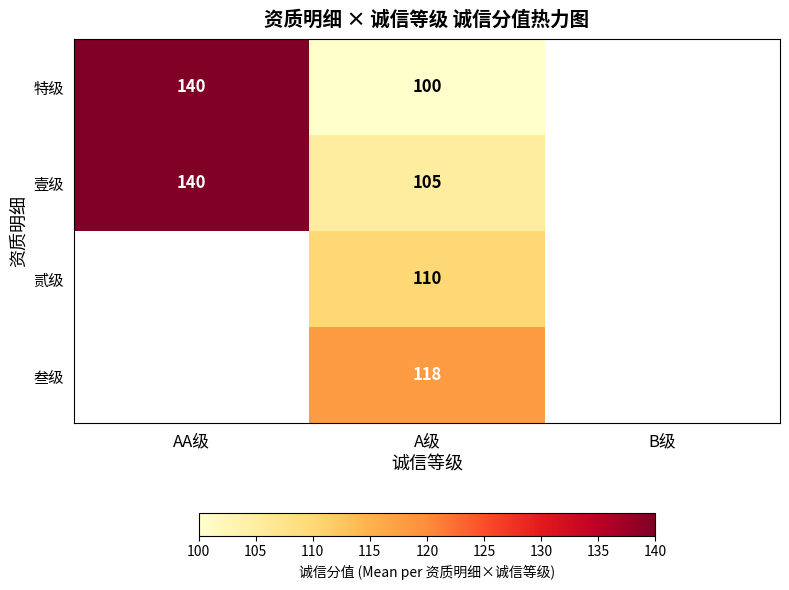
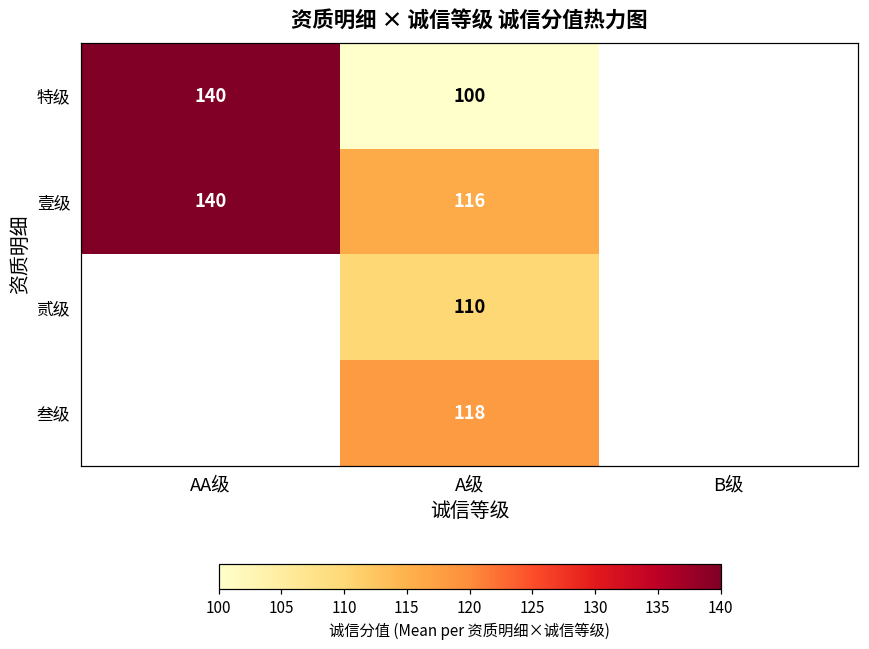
  {
    "特级": {
      "AA级": 140,
      "A级": 100
    },
    "壹级": {
      "AA级": 140,
-     "A级": 105
+     "A级": 116
    },
    "贰级": {
      "A级": 110
    },
    "叁级": {
      "A级": 118
    }
  }
